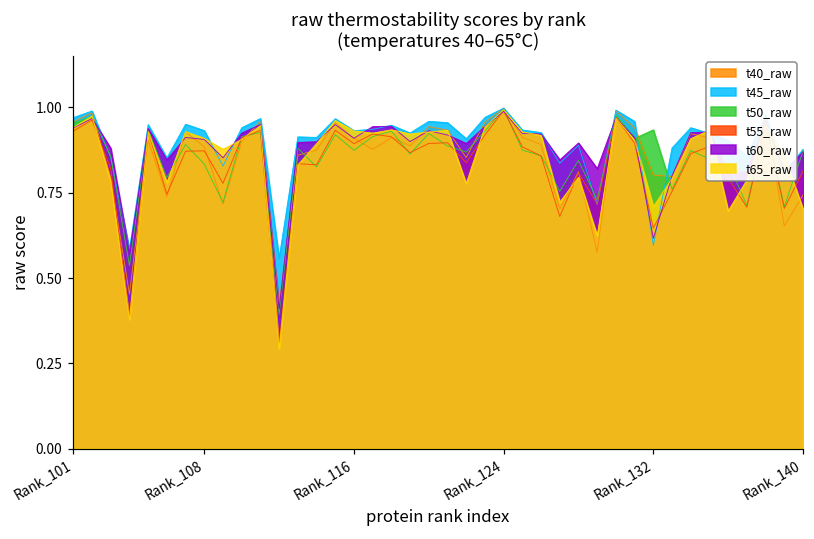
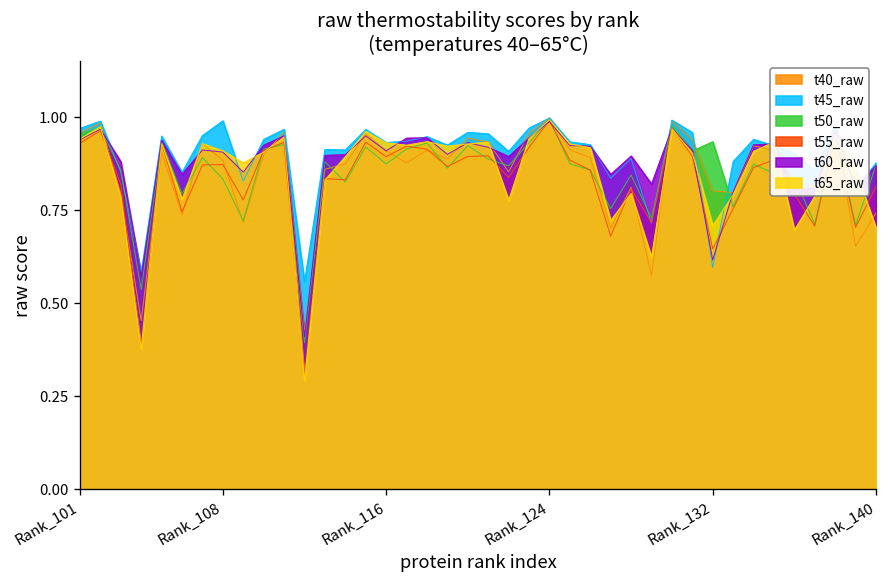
  {
    "t40_raw": {
      "Rank_108": 0.88,
      "Rank_132": 0.80,
      "Rank_140": 0.74
    },
    "t45_raw": {
      "Rank_101": 0.97,
-     "Rank_108": 0.93,
+     "Rank_108": 0.99,
      "Rank_132": 0.60
    },
    "t50_raw": {
      "Rank_108": 0.83,
      "Rank_116": 0.87,
      "Rank_132": 0.93
    },
    "t55_raw": {
      "Rank_101": 0.93,
      "Rank_108": 0.87,
      "Rank_116": 0.89,
      "Rank_132": 0.65,
      "Rank_140": 0.81
    },
    "t60_raw": {
      "Rank_132": 0.62
    },
    "t65_raw": {
      "Rank_132": 0.71,
      "Rank_140": 0.70
    }
  }
